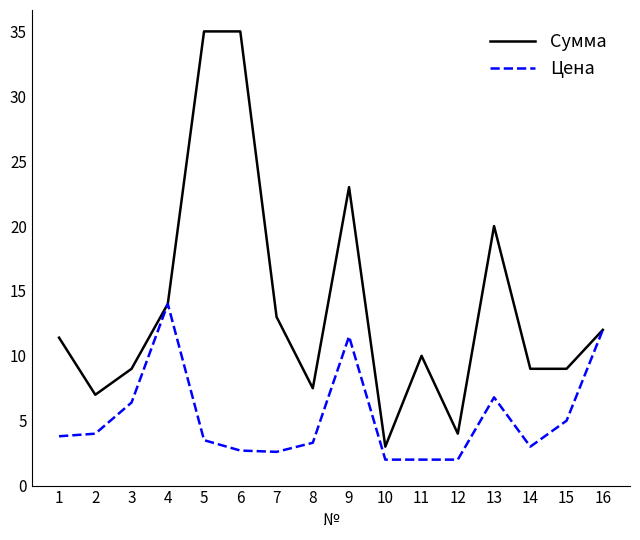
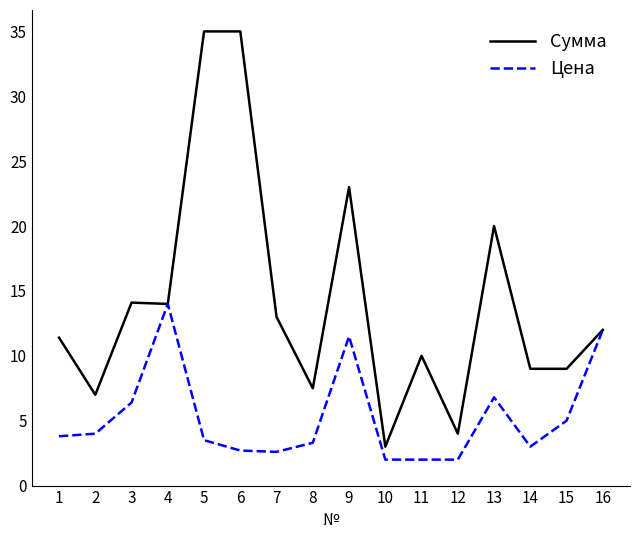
  {
    "Сумма": {
      "1": 11.4,
      "2": 7.0,
-     "3": 9.0,
+     "3": 14.1,
      "5": 35.0,
      "6": 35.0,
      "7": 13.0,
      "8": 7.5,
      "9": 23.0,
      "10": 3.0,
      "11": 10.0,
      "12": 4.0,
      "13": 20.0,
      "14": 9.0,
      "15": 9.0
    },
    "Цена": {
      "1": 3.8,
      "2": 4.0,
      "3": 6.4,
      "5": 3.5,
      "6": 2.7,
      "7": 2.6,
      "8": 3.3,
      "9": 11.5,
      "10": 2.0,
      "11": 2.0,
      "12": 2.0,
      "13": 6.8,
      "14": 3.0,
      "15": 5.0
    }
  }
